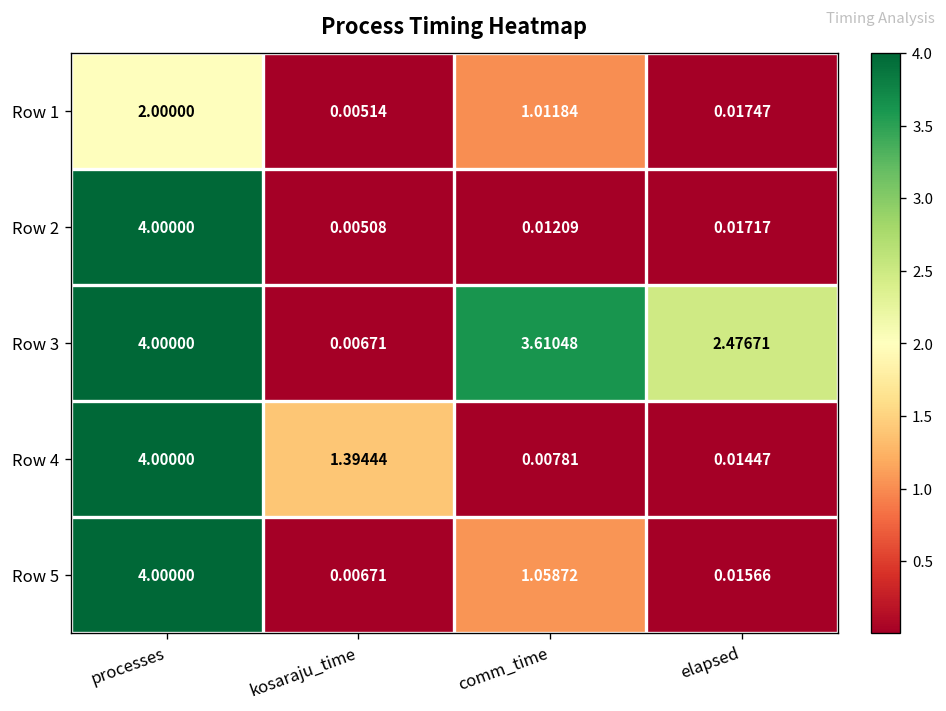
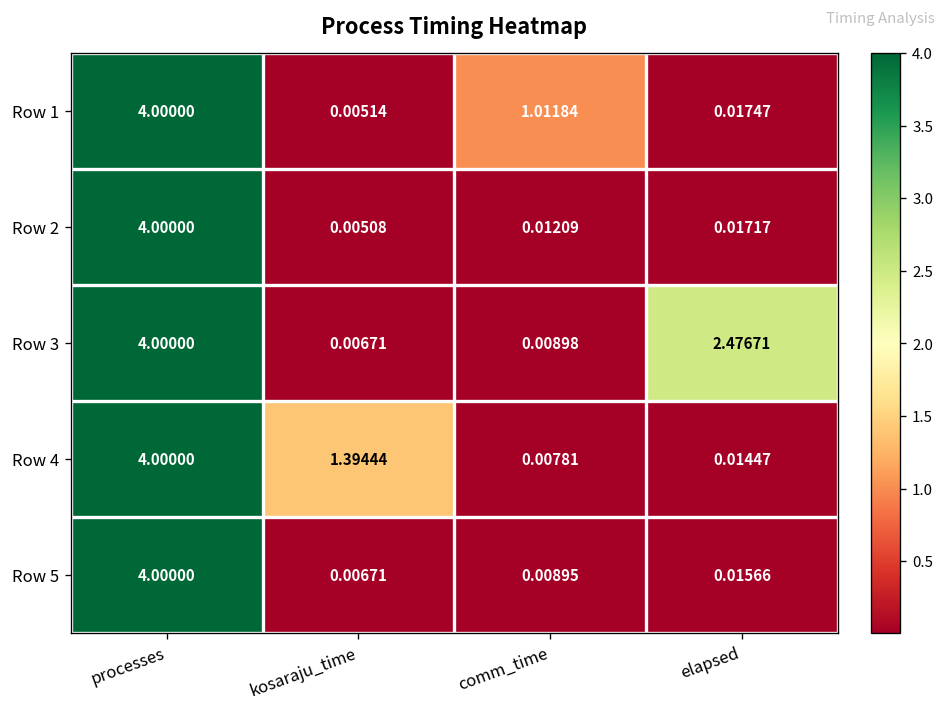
  {
    "Row 1": {
-     "processes": 2.00000,
+     "processes": 4.00000,
      "kosaraju_time": 0.00514,
      "comm_time": 1.01184,
      "elapsed": 0.01747
    },
    "Row 2": {
      "processes": 4.00000,
      "kosaraju_time": 0.00508,
      "comm_time": 0.01209,
      "elapsed": 0.01717
    },
    "Row 3": {
      "processes": 4.00000,
      "kosaraju_time": 0.00671,
-     "comm_time": 3.61048,
+     "comm_time": 0.00898,
      "elapsed": 2.47671
    },
    "Row 4": {
      "processes": 4.00000,
      "kosaraju_time": 1.39444,
      "comm_time": 0.00781,
      "elapsed": 0.01447
    },
    "Row 5": {
      "processes": 4.00000,
      "kosaraju_time": 0.00671,
-     "comm_time": 1.05872,
+     "comm_time": 0.00895,
      "elapsed": 0.01566
    }
  }
